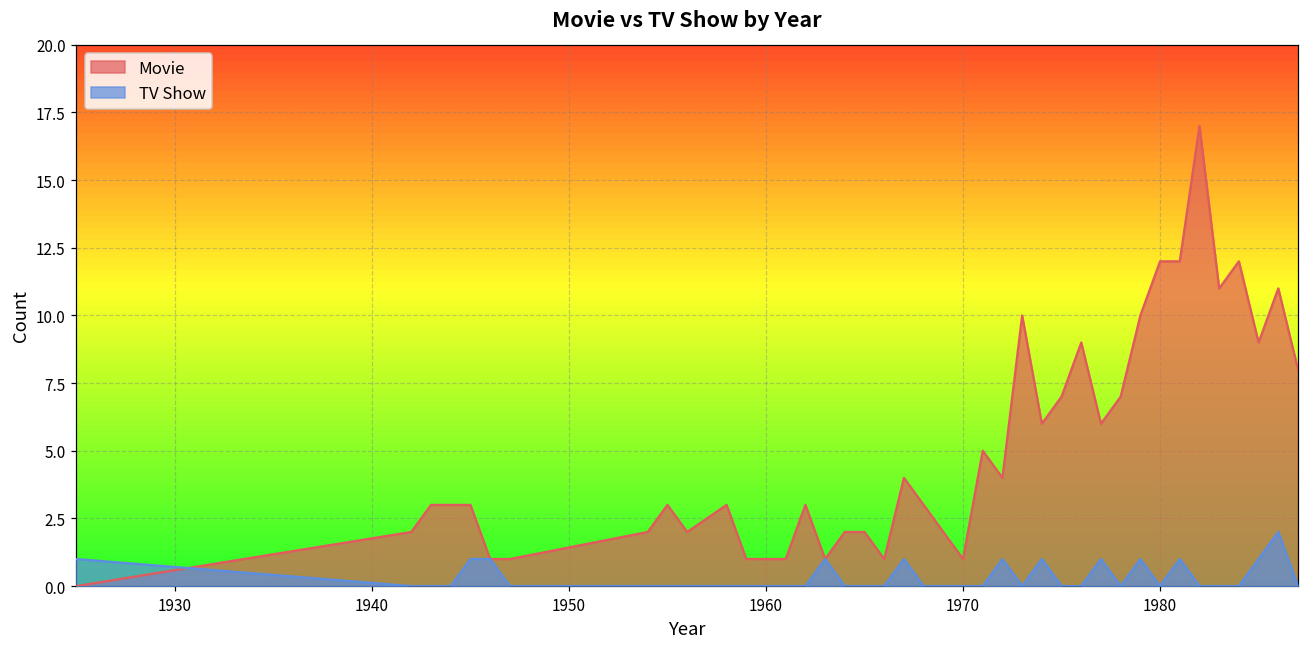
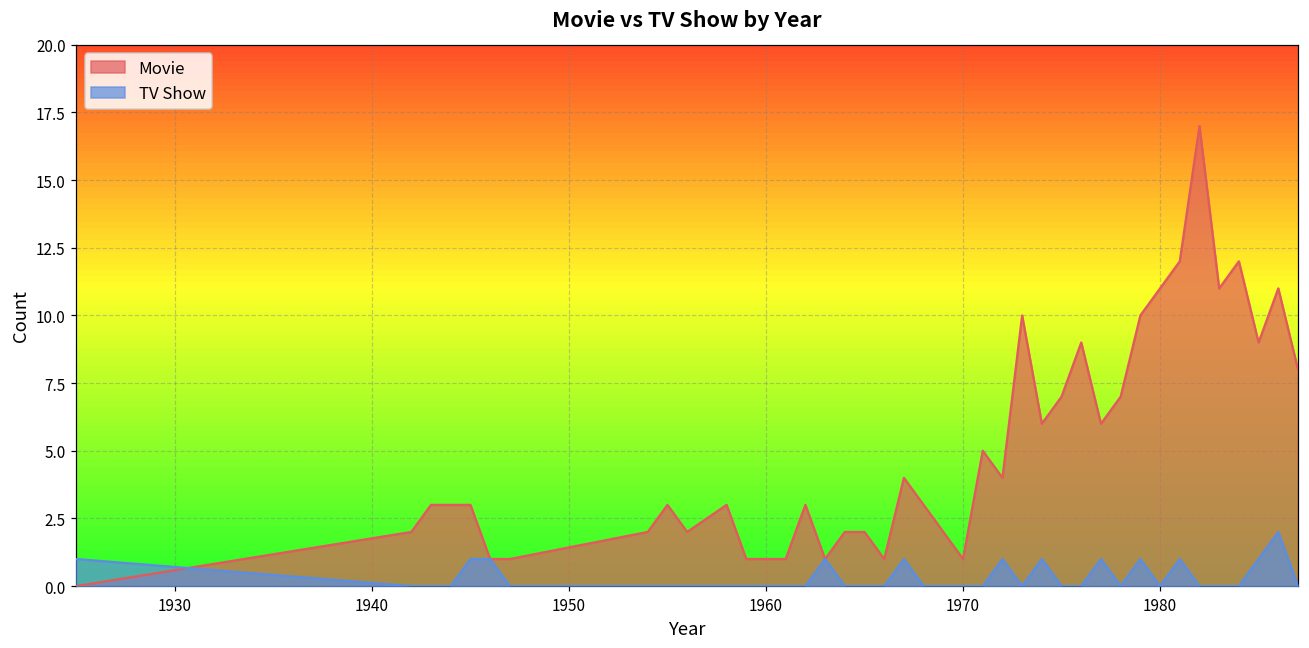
  {
    "Movie": {
      "1960": 1,
      "1970": 1,
-     "1980": 12
+     "1980": 11
    },
    "TV Show": {
      "1960": 0,
      "1970": 0,
      "1980": 0
    }
  }
